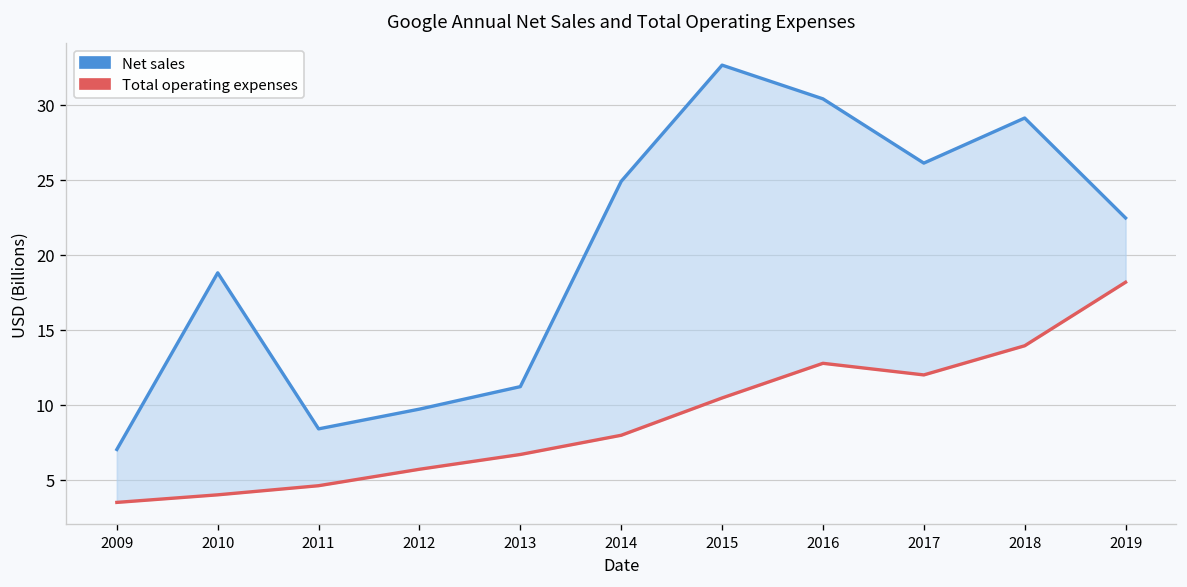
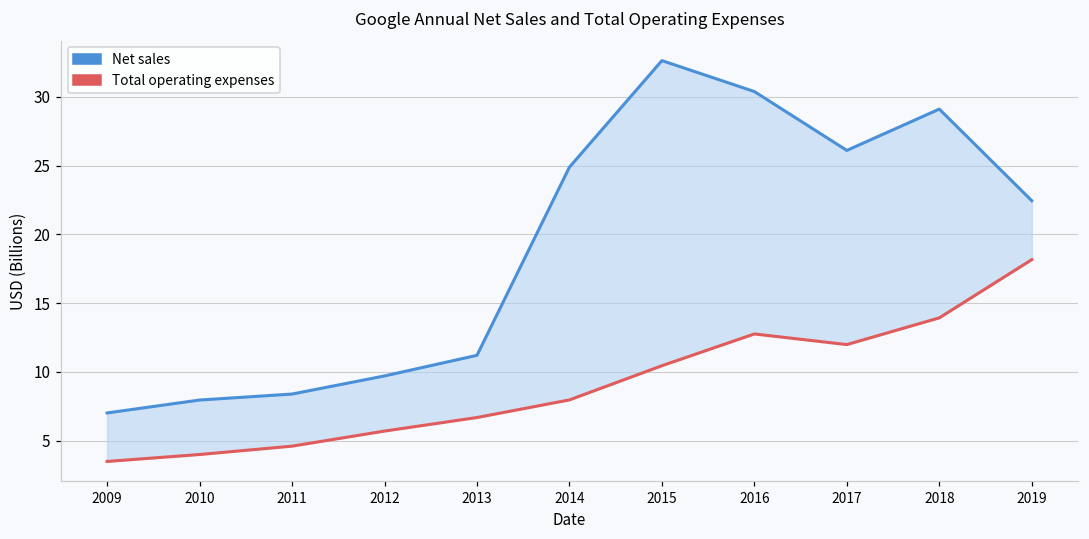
  {
    "Net sales": {
      "2009": 7.0,
-     "2010": 18.8,
+     "2010": 7.9,
      "2011": 8.4,
      "2012": 9.7,
      "2013": 11.2,
      "2014": 24.9,
      "2015": 32.6,
      "2016": 30.4,
      "2017": 26.1,
      "2018": 29.1,
      "2019": 22.4
    },
    "Total operating expenses": {
      "2009": 3.5,
      "2010": 4.0,
      "2011": 4.6,
      "2012": 5.7,
      "2013": 6.7,
      "2014": 8.0,
      "2015": 10.4,
      "2016": 12.8,
      "2017": 12.0,
      "2018": 13.9,
      "2019": 18.2
    }
  }
